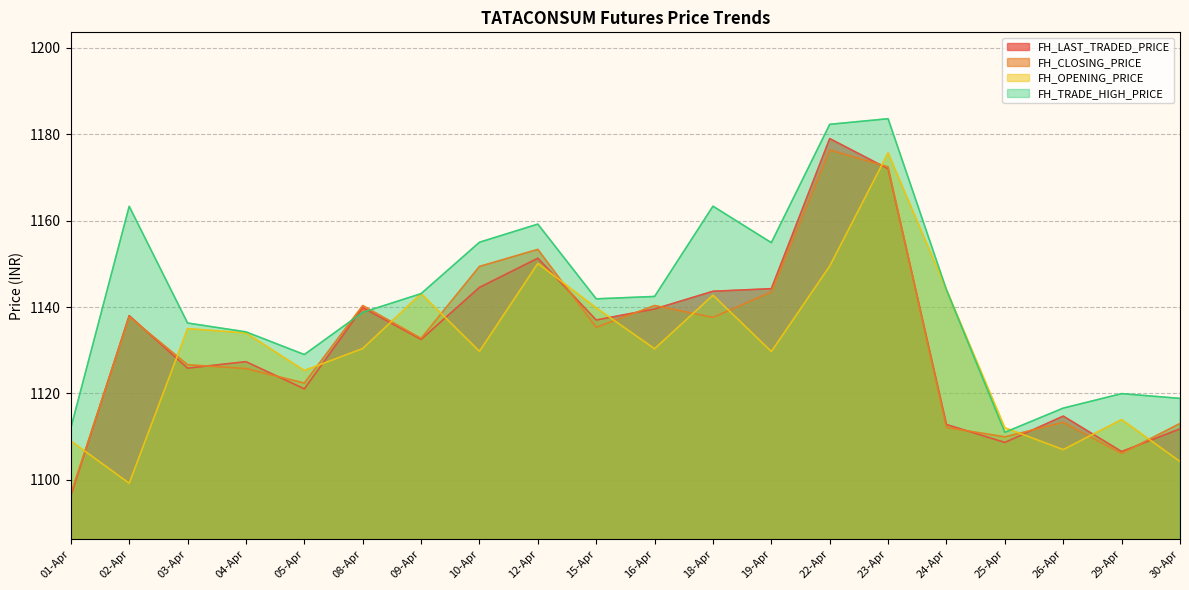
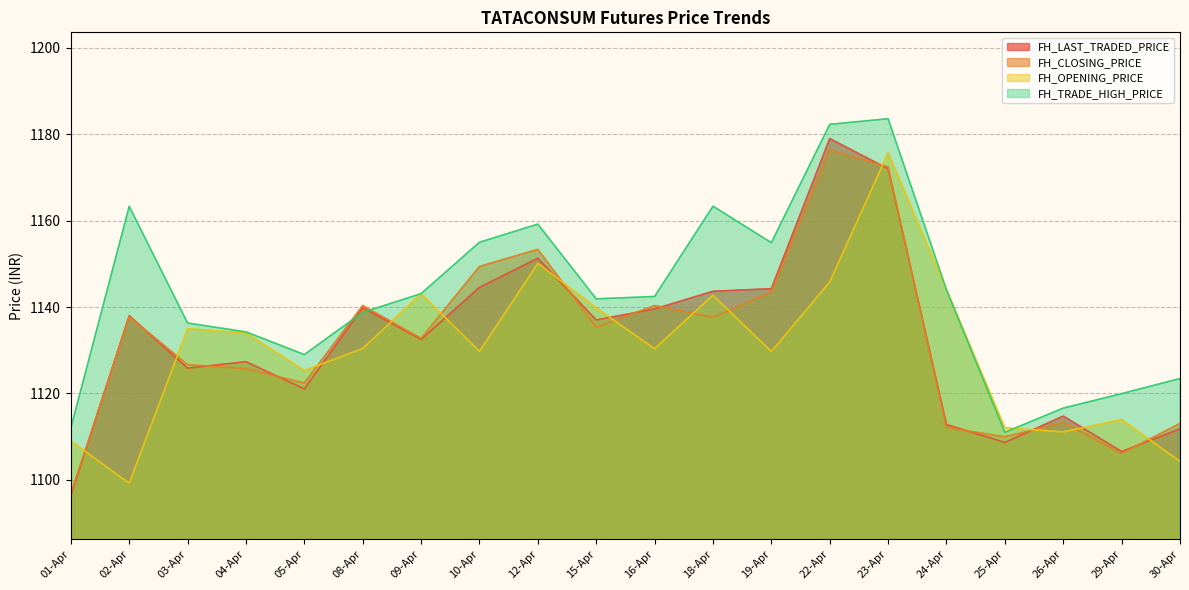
  {
    "FH_OPENING_PRICE": {
      "01-Apr": 1109,
      "02-Apr": 1099,
      "03-Apr": 1135,
      "05-Apr": 1125,
      "08-Apr": 1130,
      "10-Apr": 1130,
      "12-Apr": 1150,
      "15-Apr": 1140,
      "16-Apr": 1130,
      "18-Apr": 1143,
      "19-Apr": 1130,
-     "22-Apr": 1150,
+     "22-Apr": 1146,
      "23-Apr": 1176,
      "25-Apr": 1112,
-     "26-Apr": 1107,
+     "26-Apr": 1111,
      "29-Apr": 1114,
      "30-Apr": 1104
    },
    "FH_TRADE_HIGH_PRICE": {
      "01-Apr": 1112,
      "02-Apr": 1163,
      "03-Apr": 1136,
      "05-Apr": 1129,
      "08-Apr": 1139,
      "10-Apr": 1155,
      "12-Apr": 1159,
      "15-Apr": 1142,
      "16-Apr": 1142,
      "18-Apr": 1163,
      "19-Apr": 1155,
      "22-Apr": 1182,
      "23-Apr": 1184,
      "25-Apr": 1111,
      "26-Apr": 1117,
      "29-Apr": 1120,
-     "30-Apr": 1119
+     "30-Apr": 1123
    }
  }
